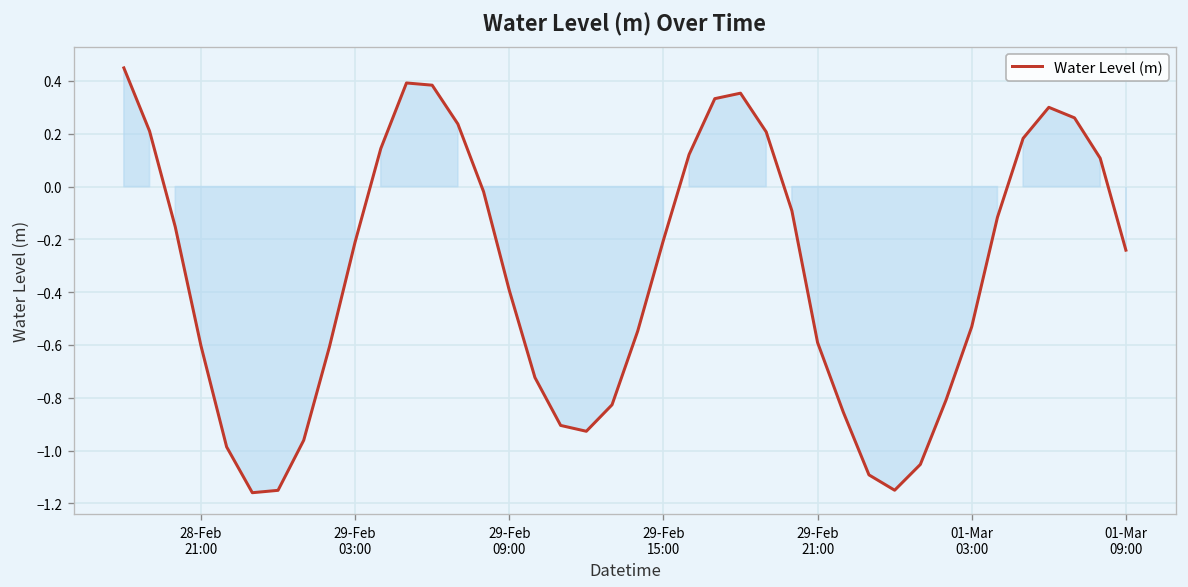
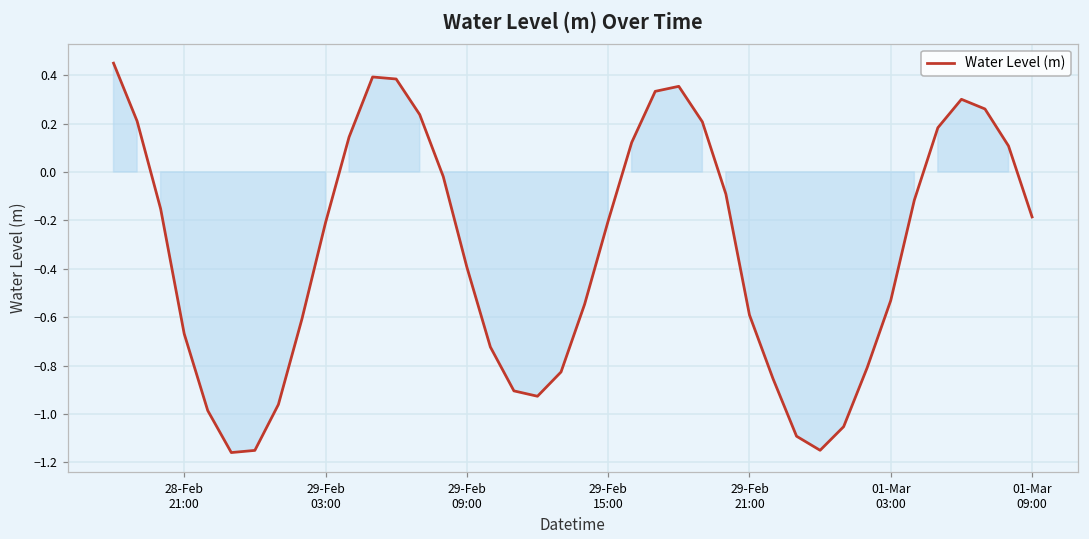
  {
-   "28-Feb 21:00": -0.60,
+   "28-Feb 21:00": -0.67,
    "29-Feb 03:00": -0.21,
    "29-Feb 09:00": -0.39,
    "29-Feb 15:00": -0.20,
    "29-Feb 21:00": -0.59,
    "01-Mar 03:00": -0.53,
-   "01-Mar 09:00": -0.24
+   "01-Mar 09:00": -0.19
  }
